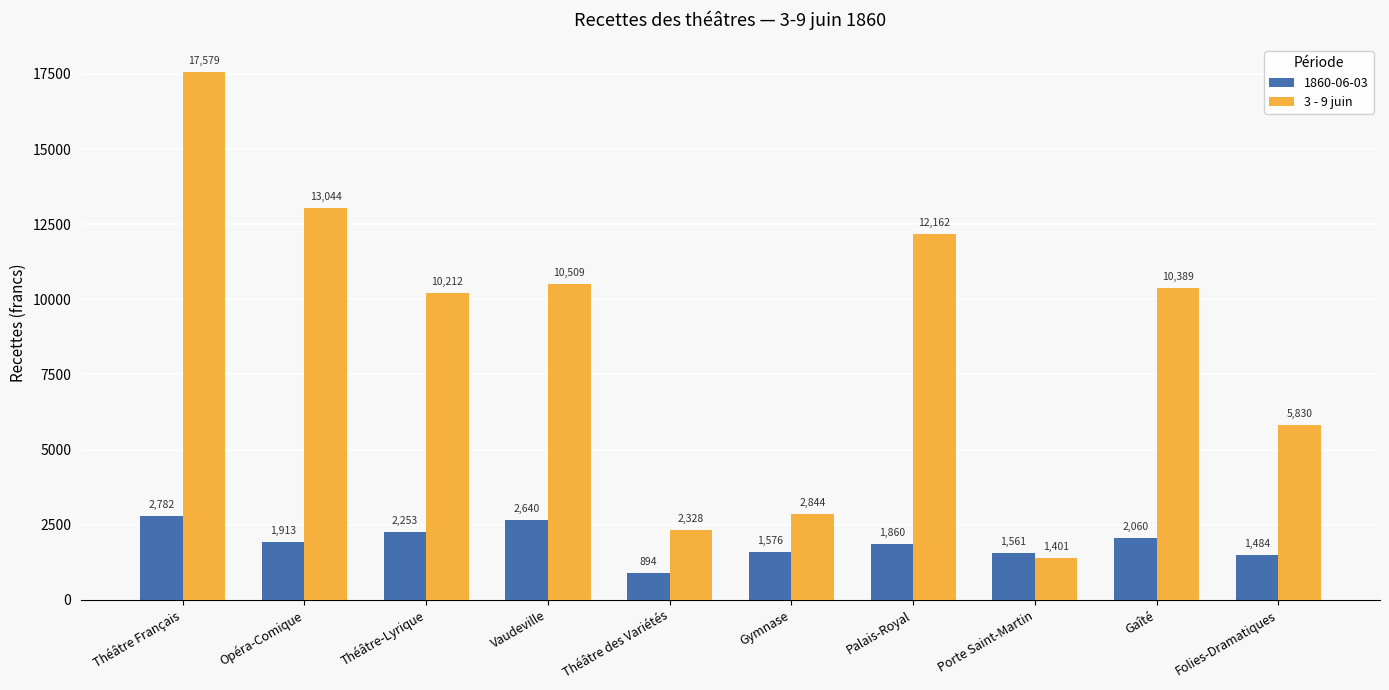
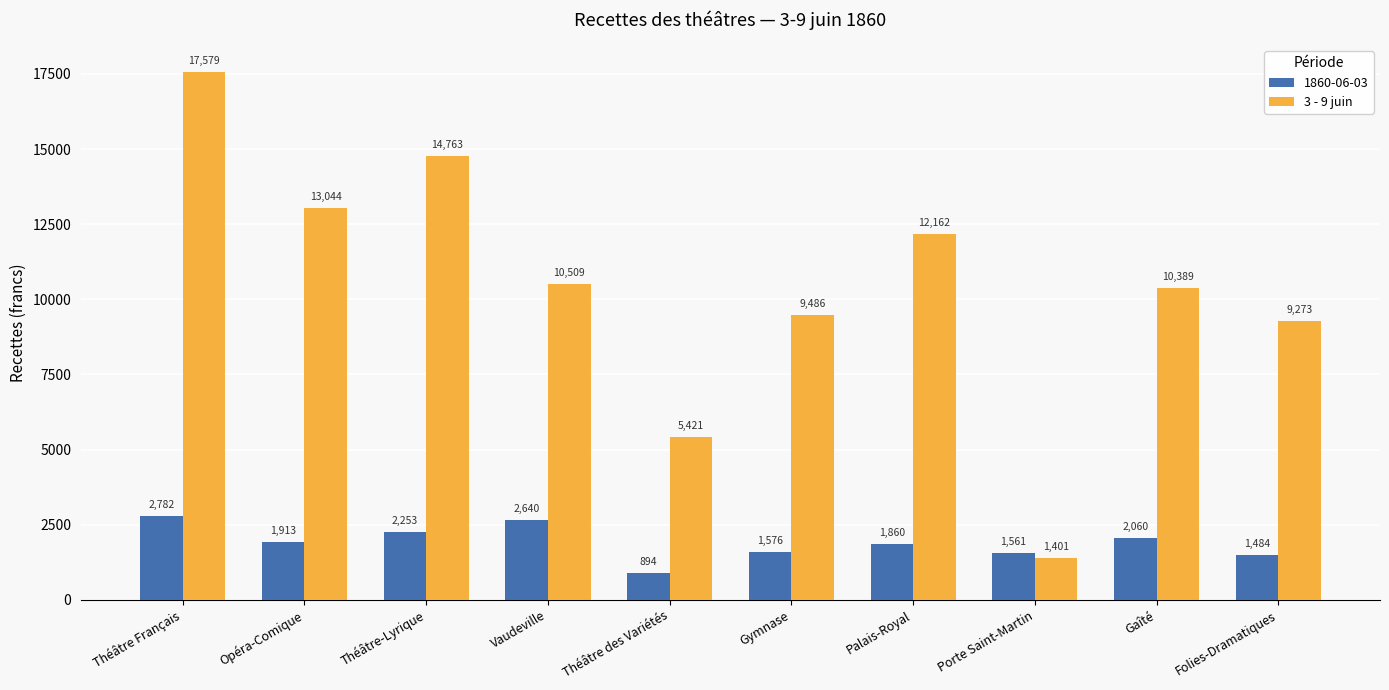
  {
    "1860-06-03": {
      "Théâtre Français": "2,782",
      "Opéra-Comique": "1,913",
      "Théâtre-Lyrique": "2,253",
      "Vaudeville": "2,640",
      "Théâtre des Variétés": "894",
      "Gymnase": "1,576",
      "Palais-Royal": "1,860",
      "Porte Saint-Martin": "1,561",
      "Gaîté": "2,060",
      "Folies-Dramatiques": "1,484"
    },
    "3 - 9 juin": {
      "Théâtre Français": "17,579",
      "Opéra-Comique": "13,044",
-     "Théâtre-Lyrique": "10,212",
+     "Théâtre-Lyrique": "14,763",
      "Vaudeville": "10,509",
-     "Théâtre des Variétés": "2,328",
-     "Gymnase": "2,844",
+     "Théâtre des Variétés": "5,421",
+     "Gymnase": "9,486",
      "Palais-Royal": "12,162",
      "Porte Saint-Martin": "1,401",
      "Gaîté": "10,389",
-     "Folies-Dramatiques": "5,830"
+     "Folies-Dramatiques": "9,273"
    }
  }
